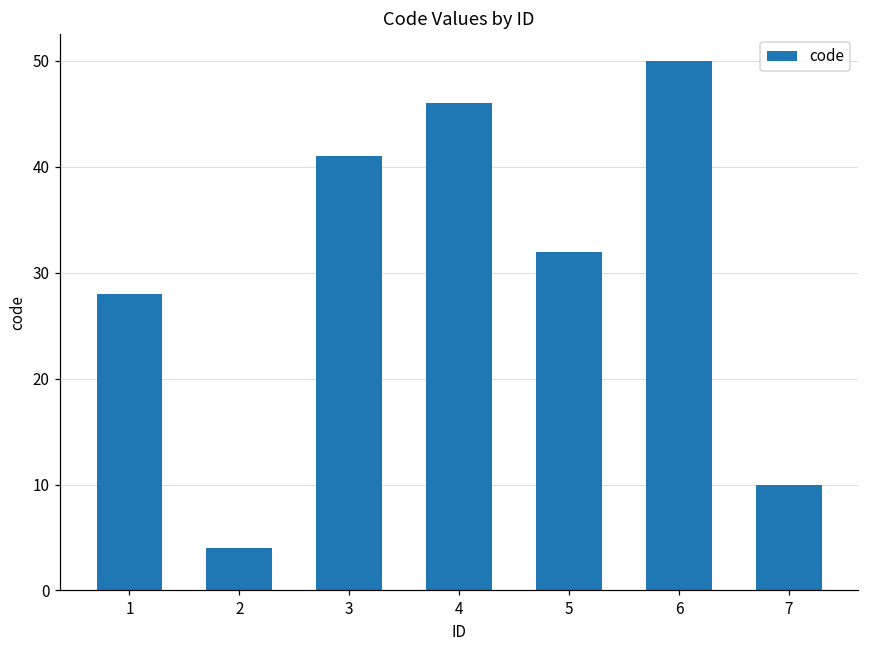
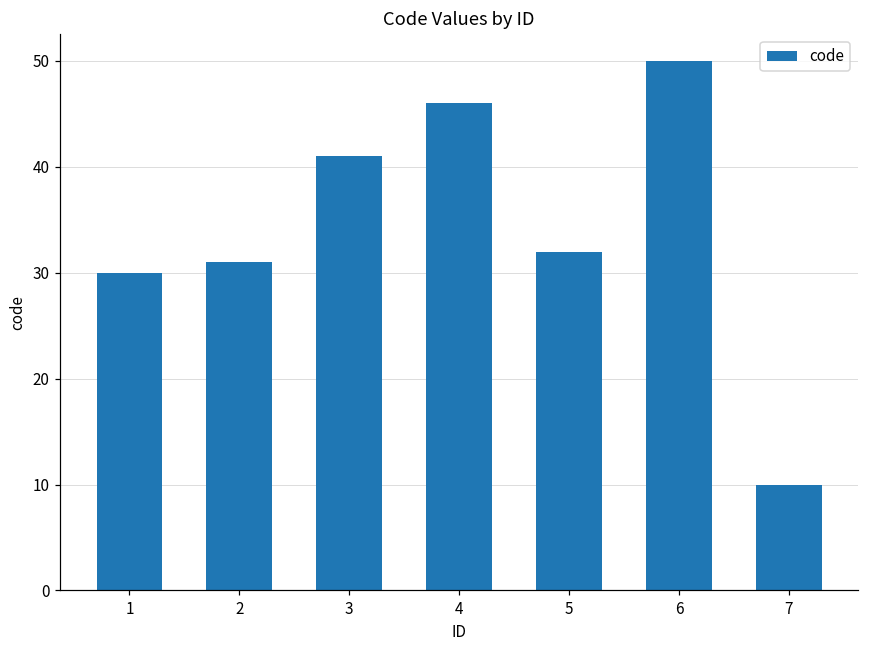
  {
-   "1": 28,
-   "2": 4,
+   "1": 30,
+   "2": 31,
    "3": 41,
    "4": 46,
    "5": 32,
    "6": 50,
    "7": 10
  }
